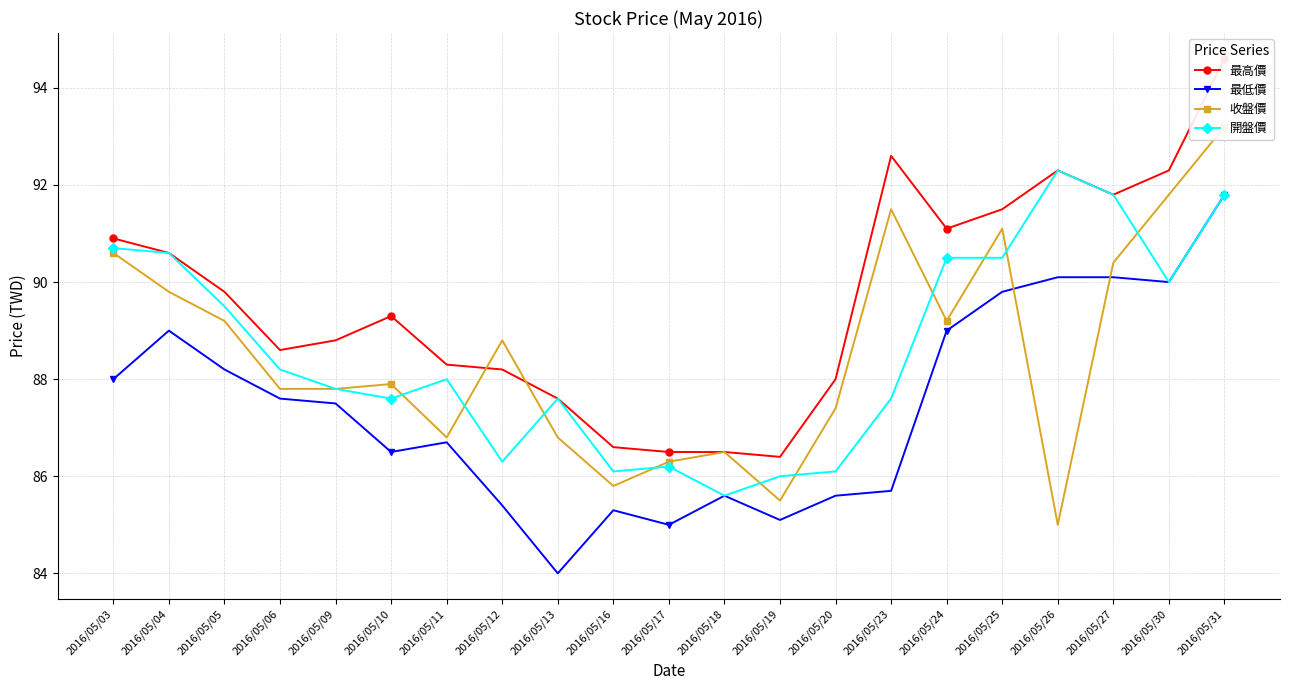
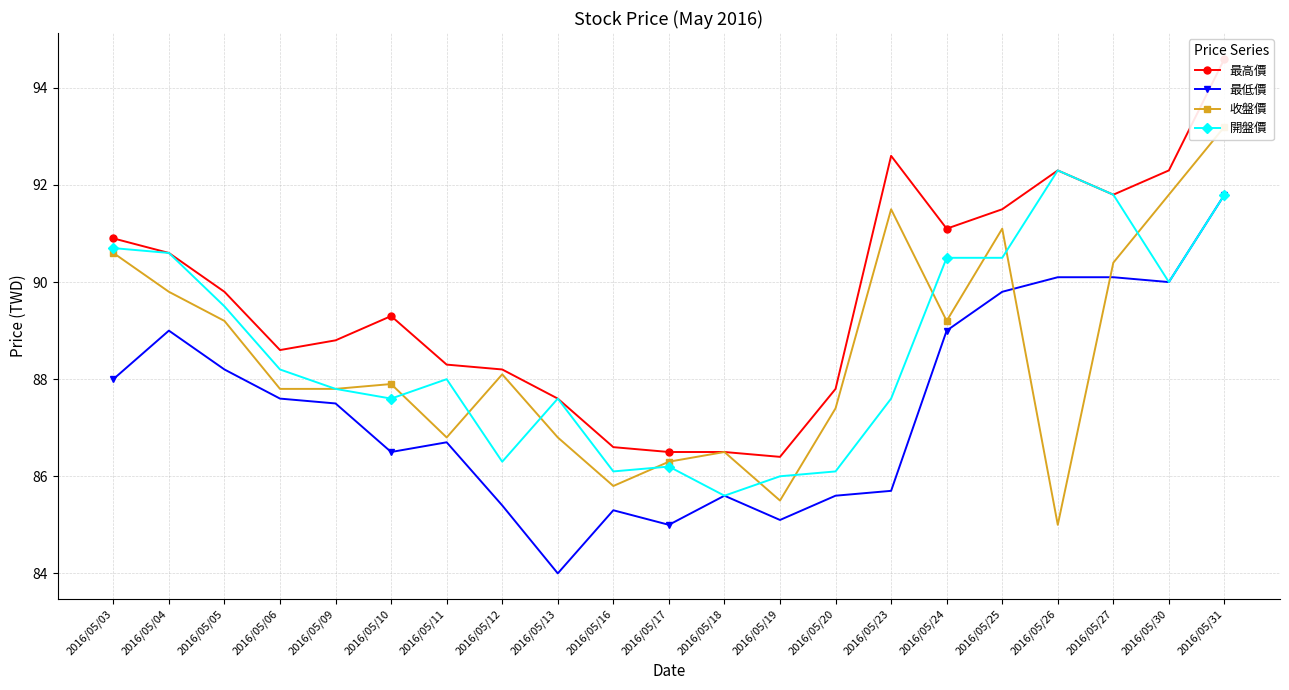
  {
    "最高價": {
      "2016/05/03": 90.9,
      "2016/05/05": 89.8,
      "2016/05/06": 88.6,
      "2016/05/09": 88.8,
      "2016/05/10": 89.3,
      "2016/05/11": 88.3,
      "2016/05/12": 88.2,
      "2016/05/16": 86.6,
      "2016/05/17": 86.5,
      "2016/05/19": 86.4,
-     "2016/05/20": 88.0,
+     "2016/05/20": 87.8,
      "2016/05/23": 92.6,
      "2016/05/24": 91.1,
      "2016/05/25": 91.5,
      "2016/05/30": 92.3
    },
    "最低價": {
      "2016/05/03": 88.0,
      "2016/05/04": 89.0,
      "2016/05/05": 88.2,
      "2016/05/06": 87.6,
      "2016/05/09": 87.5,
      "2016/05/10": 86.5,
      "2016/05/11": 86.7,
      "2016/05/12": 85.4,
      "2016/05/13": 84.0,
      "2016/05/16": 85.3,
      "2016/05/17": 85.0,
      "2016/05/19": 85.1,
      "2016/05/20": 85.6,
      "2016/05/23": 85.7,
      "2016/05/24": 89.0,
      "2016/05/25": 89.8,
      "2016/05/26": 90.1,
      "2016/05/27": 90.1
    },
    "收盤價": {
      "2016/05/03": 90.6,
      "2016/05/04": 89.8,
      "2016/05/05": 89.2,
      "2016/05/06": 87.8,
      "2016/05/10": 87.9,
      "2016/05/11": 86.8,
-     "2016/05/12": 88.8,
+     "2016/05/12": 88.1,
      "2016/05/13": 86.8,
      "2016/05/16": 85.8,
      "2016/05/17": 86.3,
      "2016/05/19": 85.5,
      "2016/05/20": 87.4,
      "2016/05/23": 91.5,
      "2016/05/24": 89.2,
      "2016/05/25": 91.1,
      "2016/05/26": 85.0,
      "2016/05/27": 90.4,
      "2016/05/30": 91.8
    },
    "開盤價": {
      "2016/05/03": 90.7,
      "2016/05/05": 89.5,
      "2016/05/06": 88.2,
      "2016/05/10": 87.6,
      "2016/05/11": 88.0,
      "2016/05/12": 86.3,
      "2016/05/16": 86.1,
      "2016/05/17": 86.2,
      "2016/05/19": 86.0,
      "2016/05/20": 86.1,
      "2016/05/23": 87.6,
      "2016/05/24": 90.5,
      "2016/05/25": 90.5
    }
  }
